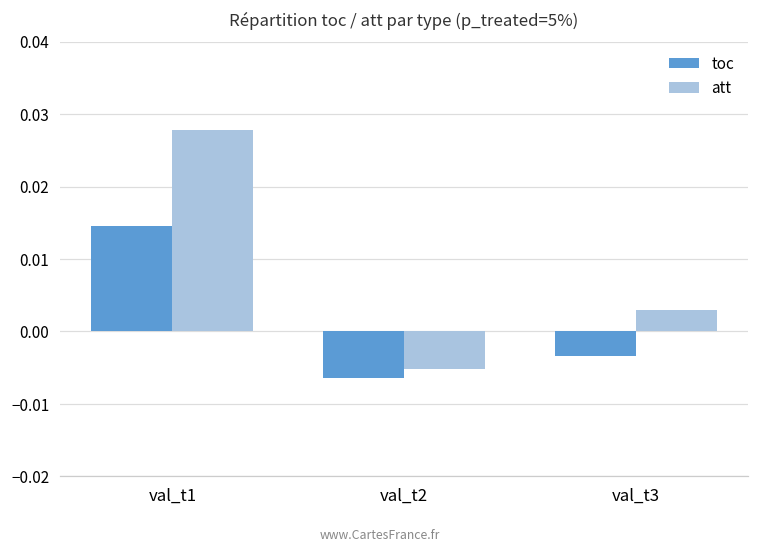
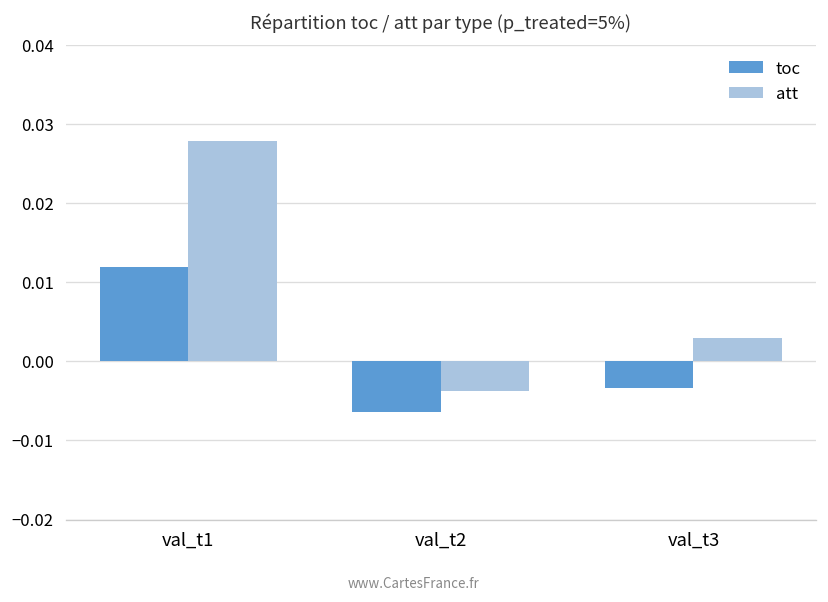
  {
    "toc": {
-     "val_t1": 0.015,
+     "val_t1": 0.012,
      "val_t2": -0.006,
      "val_t3": -0.003
    },
    "att": {
      "val_t1": 0.028,
-     "val_t2": -0.005,
+     "val_t2": -0.004,
      "val_t3": 0.003
    }
  }
